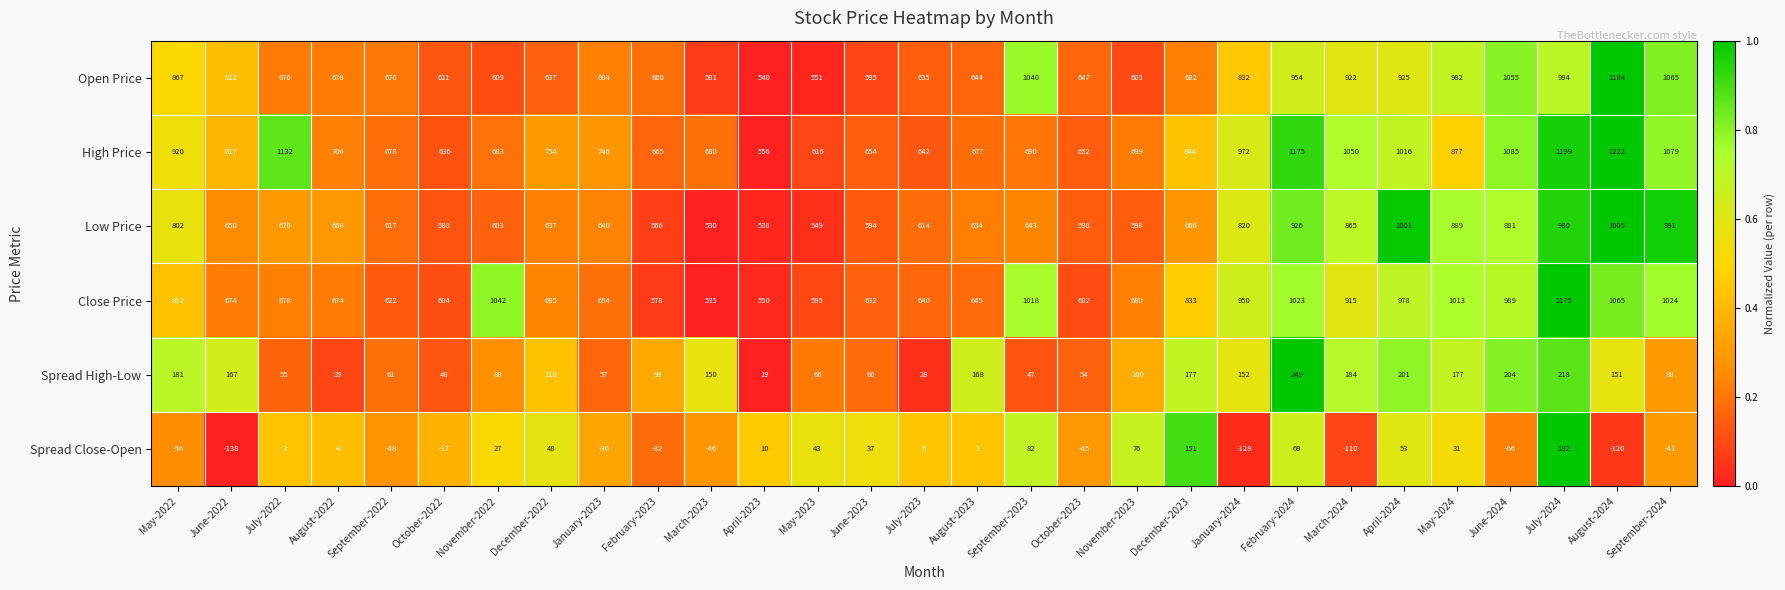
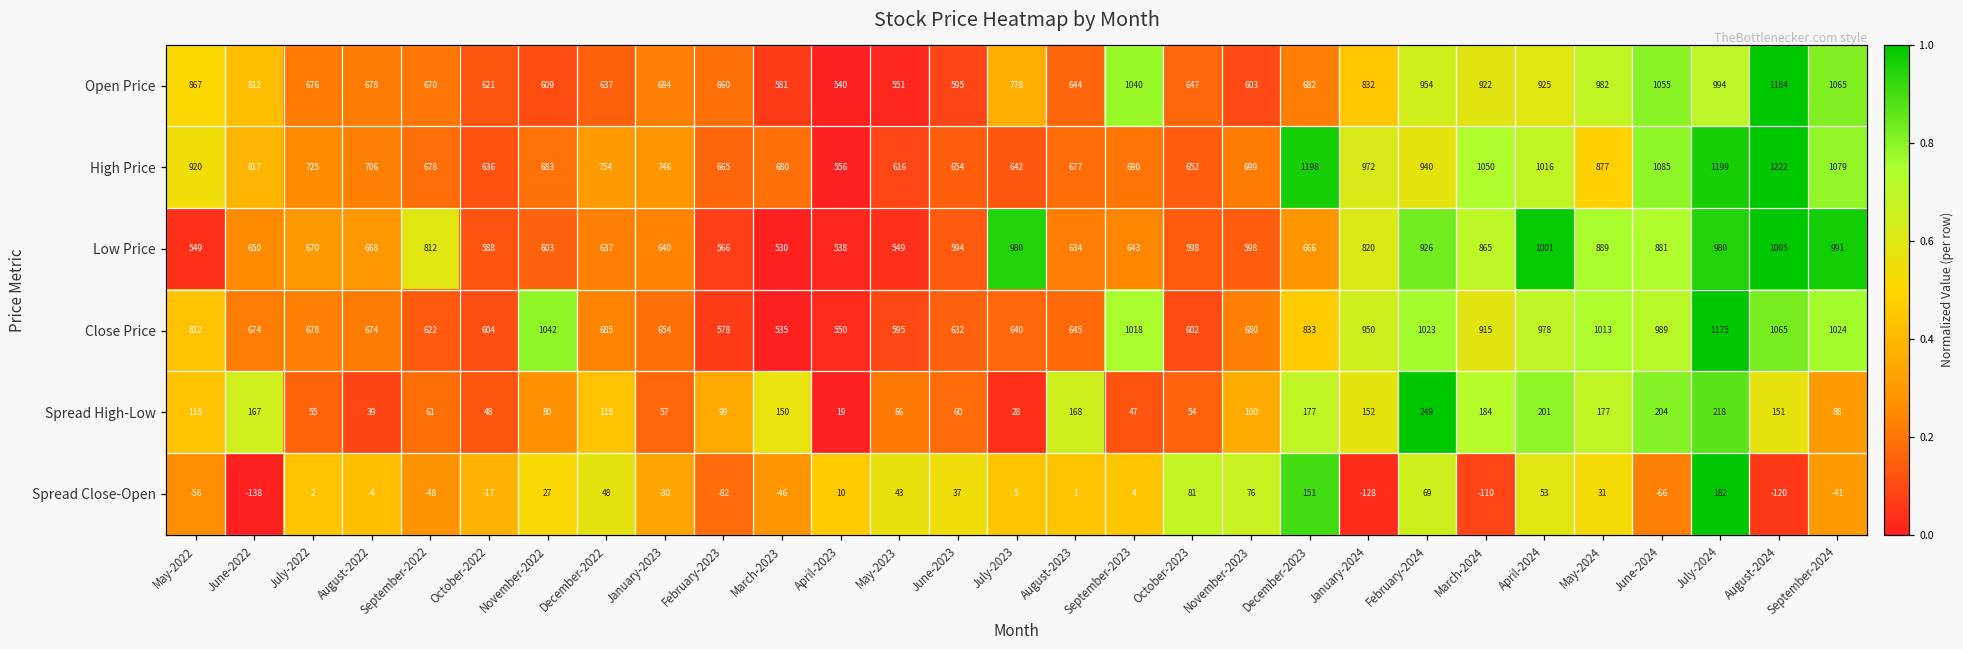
  {
    "Open Price": {
      "May-2022": 867,
      "June-2022": 812,
      "July-2022": 676,
      "August-2022": 678,
      "September-2022": 670,
      "October-2022": 621,
      "November-2022": 609,
      "December-2022": 637,
      "January-2023": 684,
      "February-2023": 660,
      "March-2023": 581,
      "April-2023": 540,
      "May-2023": 551,
      "June-2023": 595,
-     "July-2023": 635,
+     "July-2023": 778,
      "August-2023": 644,
      "September-2023": 1040,
      "October-2023": 647,
      "November-2023": 603,
      "December-2023": 682,
      "January-2024": 832,
      "February-2024": 954,
      "March-2024": 922,
      "April-2024": 925,
      "May-2024": 982,
      "June-2024": 1055,
      "July-2024": 994,
      "August-2024": 1184,
      "September-2024": 1065
    },
    "High Price": {
      "May-2022": 920,
      "June-2022": 817,
-     "July-2022": 1132,
+     "July-2022": 725,
      "August-2022": 706,
      "September-2022": 678,
      "October-2022": 636,
      "November-2022": 683,
      "December-2022": 754,
      "January-2023": 746,
      "February-2023": 665,
      "March-2023": 680,
      "April-2023": 556,
      "May-2023": 616,
      "June-2023": 654,
      "July-2023": 642,
      "August-2023": 677,
      "September-2023": 690,
      "October-2023": 652,
      "November-2023": 699,
-     "December-2023": 844,
+     "December-2023": 1198,
      "January-2024": 972,
-     "February-2024": 1175,
+     "February-2024": 940,
      "March-2024": 1050,
      "April-2024": 1016,
      "May-2024": 877,
      "June-2024": 1085,
      "July-2024": 1199,
      "August-2024": 1222,
      "September-2024": 1079
    },
    "Low Price": {
-     "May-2022": 802,
+     "May-2022": 549,
      "June-2022": 650,
      "July-2022": 670,
      "August-2022": 668,
-     "September-2022": 617,
+     "September-2022": 812,
      "October-2022": 588,
      "November-2022": 603,
      "December-2022": 637,
      "January-2023": 640,
      "February-2023": 566,
      "March-2023": 530,
      "April-2023": 538,
      "May-2023": 549,
      "June-2023": 594,
-     "July-2023": 614,
+     "July-2023": 980,
      "August-2023": 634,
      "September-2023": 643,
      "October-2023": 598,
      "November-2023": 598,
      "December-2023": 666,
      "January-2024": 820,
      "February-2024": 926,
      "March-2024": 865,
      "April-2024": 1001,
      "May-2024": 889,
      "June-2024": 881,
      "July-2024": 980,
      "August-2024": 1005,
      "September-2024": 991
    },
    "Close Price": {
      "May-2022": 812,
      "June-2022": 674,
      "July-2022": 678,
      "August-2022": 674,
      "September-2022": 622,
      "October-2022": 604,
      "November-2022": 1042,
      "December-2022": 685,
      "January-2023": 654,
      "February-2023": 578,
      "March-2023": 535,
      "April-2023": 550,
      "May-2023": 595,
      "June-2023": 632,
      "July-2023": 640,
      "August-2023": 645,
      "September-2023": 1018,
      "October-2023": 602,
      "November-2023": 680,
      "December-2023": 833,
      "January-2024": 950,
      "February-2024": 1023,
      "March-2024": 915,
      "April-2024": 978,
      "May-2024": 1013,
      "June-2024": 989,
      "July-2024": 1175,
      "August-2024": 1065,
      "September-2024": 1024
    },
    "Spread High-Low": {
-     "May-2022": 181,
+     "May-2022": 118,
      "June-2022": 167,
      "July-2022": 55,
      "August-2022": 39,
      "September-2022": 61,
      "October-2022": 48,
      "November-2022": 80,
      "December-2022": 118,
      "January-2023": 57,
      "February-2023": 99,
      "March-2023": 150,
      "April-2023": 19,
      "May-2023": 66,
      "June-2023": 60,
      "July-2023": 28,
      "August-2023": 168,
      "September-2023": 47,
      "October-2023": 54,
      "November-2023": 100,
      "December-2023": 177,
      "January-2024": 152,
      "February-2024": 249,
      "March-2024": 184,
      "April-2024": 201,
      "May-2024": 177,
      "June-2024": 204,
      "July-2024": 218,
      "August-2024": 151,
      "September-2024": 88
    },
    "Spread Close-Open": {
      "May-2022": -56,
      "June-2022": -138,
      "July-2022": 2,
      "August-2022": -4,
      "September-2022": -48,
      "October-2022": -17,
      "November-2022": 27,
      "December-2022": 48,
      "January-2023": -30,
      "February-2023": -82,
      "March-2023": -46,
      "April-2023": 10,
      "May-2023": 43,
      "June-2023": 37,
      "July-2023": 5,
      "August-2023": 1,
-     "September-2023": 82,
-     "October-2023": -45,
+     "September-2023": 4,
+     "October-2023": 81,
      "November-2023": 76,
      "December-2023": 151,
      "January-2024": -128,
      "February-2024": 69,
      "March-2024": -110,
      "April-2024": 53,
      "May-2024": 31,
      "June-2024": -66,
      "July-2024": 182,
      "August-2024": -120,
      "September-2024": -41
    }
  }
